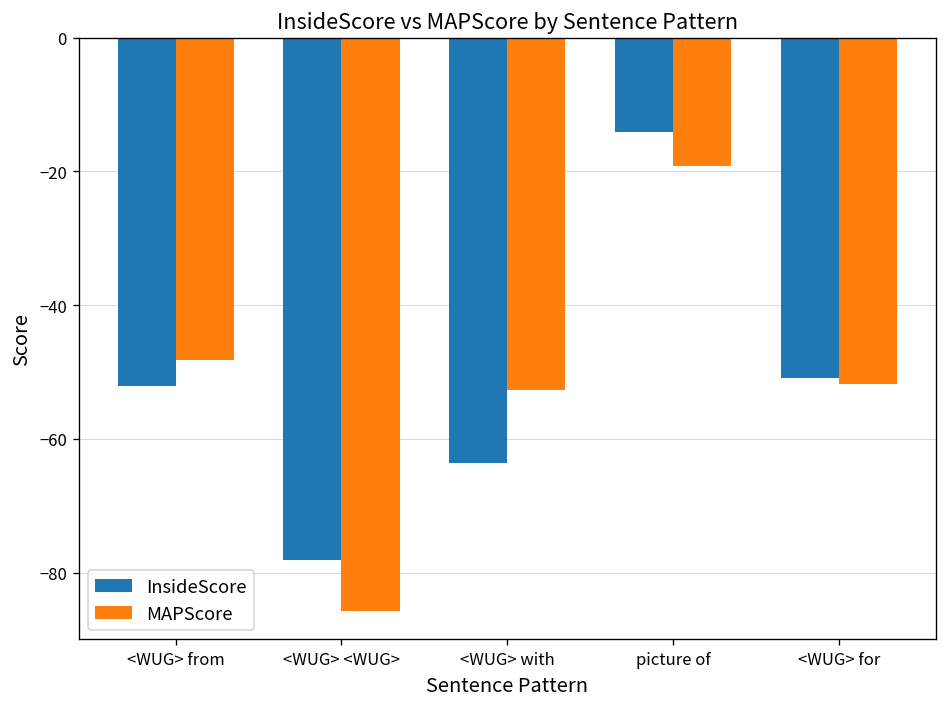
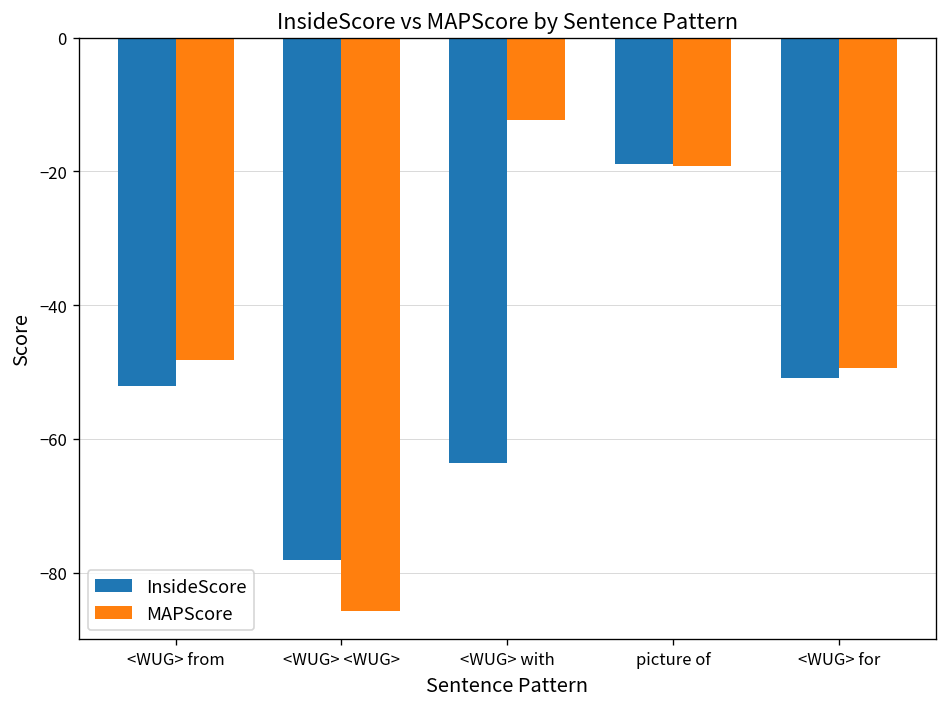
  {
    "InsideScore": {
      "<WUG> from": -52,
      "<WUG> <WUG>": -78,
      "<WUG> with": -64,
-     "picture of": -14,
+     "picture of": -19,
      "<WUG> for": -51
    },
    "MAPScore": {
      "<WUG> from": -48,
      "<WUG> <WUG>": -86,
-     "<WUG> with": -53,
+     "<WUG> with": -12,
      "picture of": -19,
-     "<WUG> for": -52
+     "<WUG> for": -49
    }
  }
